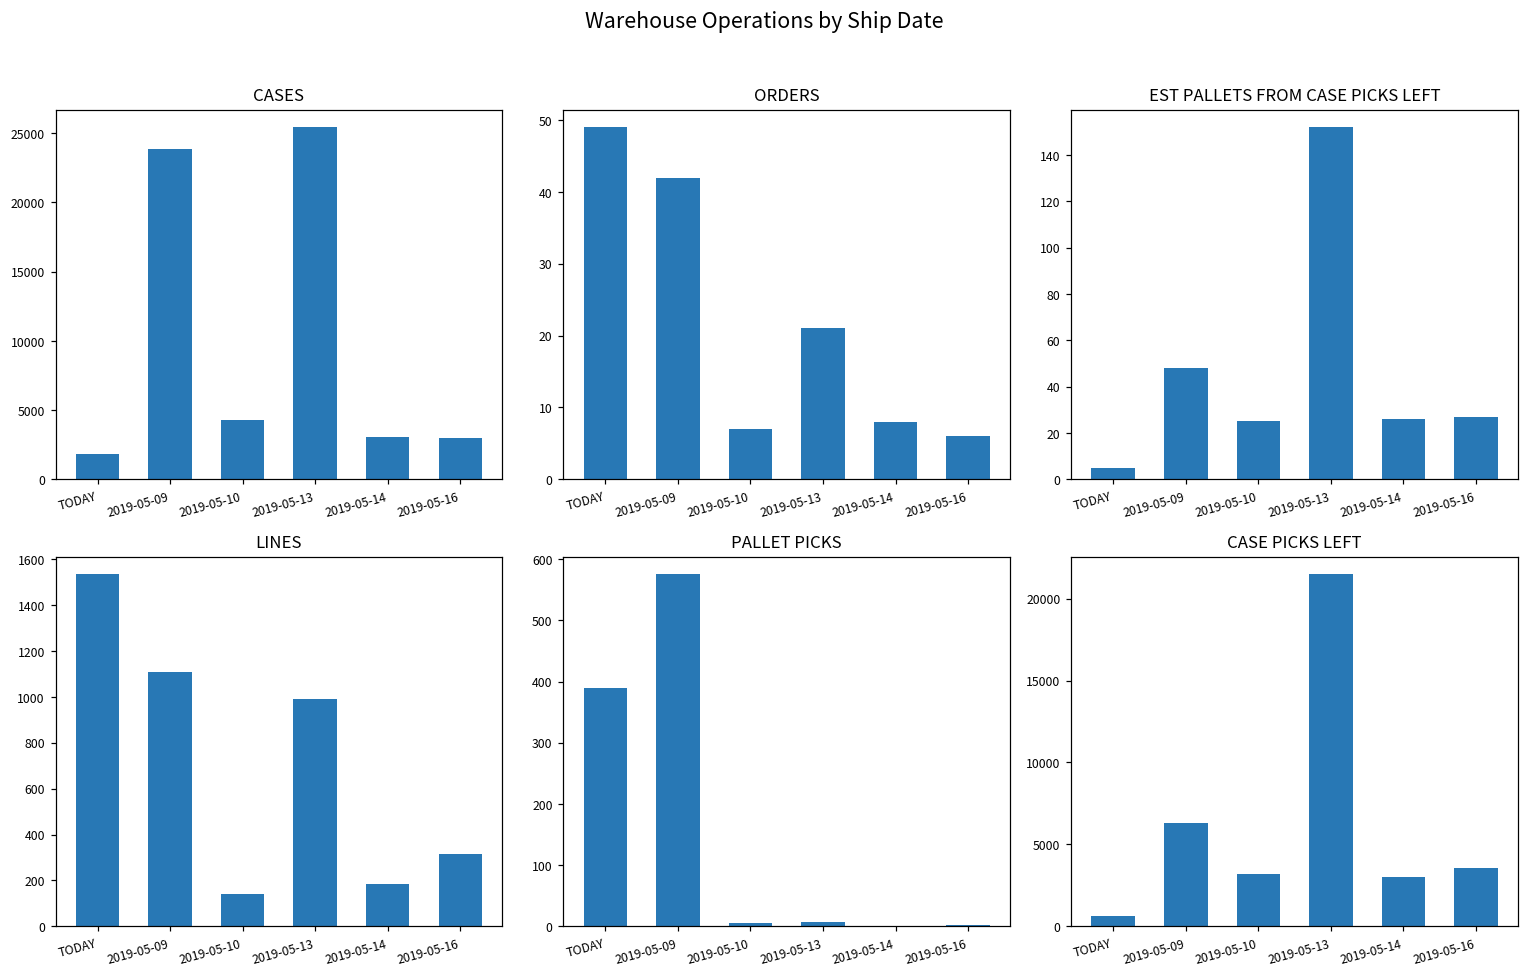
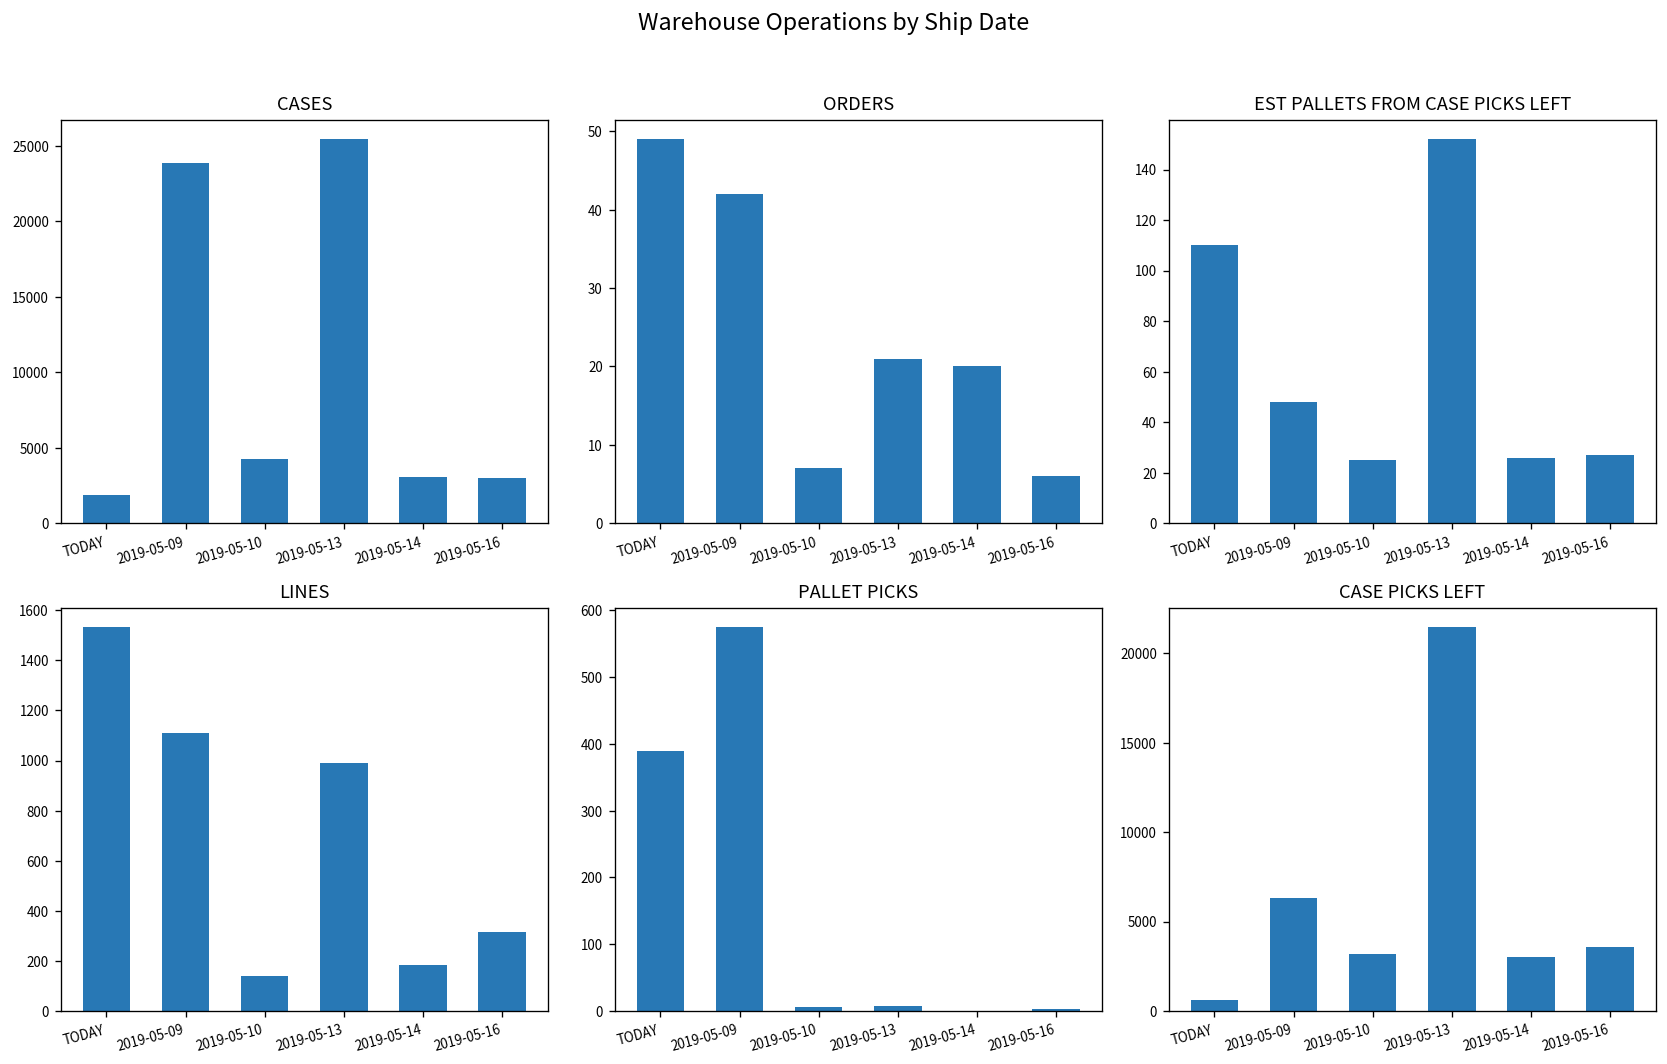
  {
    "CASES": {
      "TODAY": 1800,
      "2019-05-09": 23900,
      "2019-05-10": 4300,
      "2019-05-13": 25400,
      "2019-05-14": 3000,
      "2019-05-16": 3000
    },
    "ORDERS": {
      "TODAY": 49,
      "2019-05-09": 42,
      "2019-05-10": 7,
      "2019-05-13": 21,
-     "2019-05-14": 8,
+     "2019-05-14": 20,
      "2019-05-16": 6
    },
    "EST PALLETS FROM CASE PICKS LEFT": {
-     "TODAY": 5,
+     "TODAY": 110,
      "2019-05-09": 48,
      "2019-05-10": 25,
      "2019-05-13": 152,
      "2019-05-14": 26,
      "2019-05-16": 27
    },
    "LINES": {
      "TODAY": 1530,
      "2019-05-09": 1110,
      "2019-05-10": 140,
      "2019-05-13": 990,
      "2019-05-14": 180,
      "2019-05-16": 320
    },
    "PALLET PICKS": {
      "TODAY": 390,
      "2019-05-09": 580,
      "2019-05-10": 10,
      "2019-05-13": 10,
      "2019-05-14": 0
    },
    "CASE PICKS LEFT": {
      "TODAY": 600,
      "2019-05-09": 6300,
      "2019-05-10": 3200,
      "2019-05-13": 21500,
      "2019-05-14": 3000,
      "2019-05-16": 3600
    }
  }
